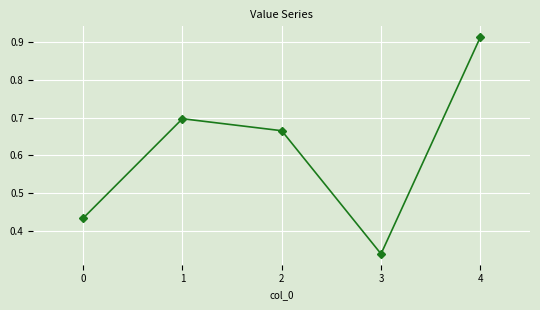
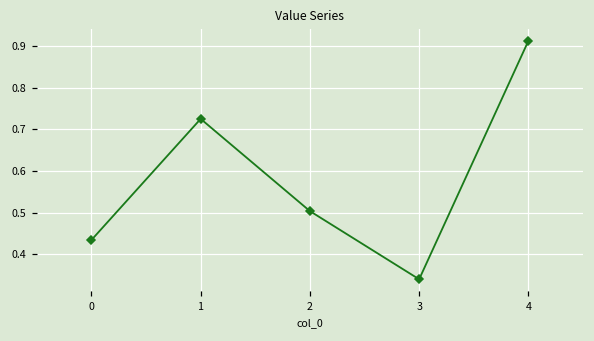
  {
    "0": 0.43,
-   "1": 0.70,
-   "2": 0.67,
+   "1": 0.73,
+   "2": 0.50,
    "3": 0.34,
    "4": 0.91
  }
